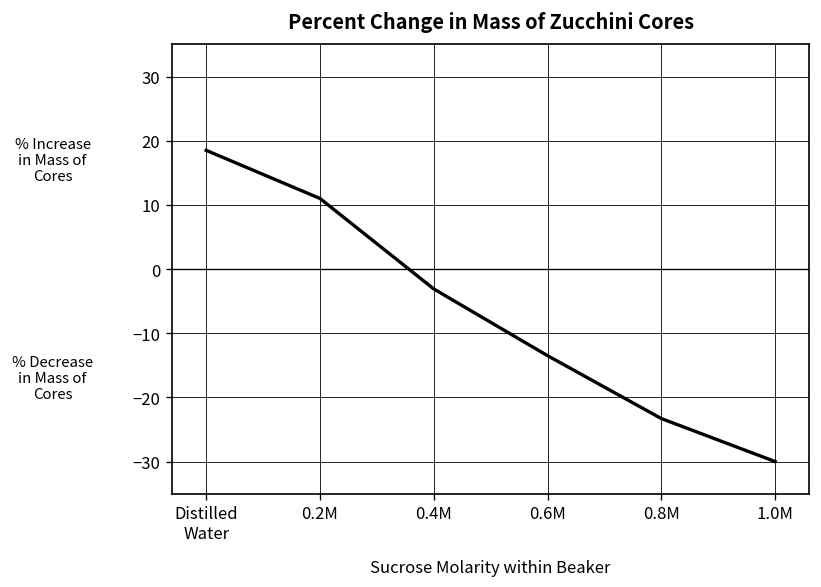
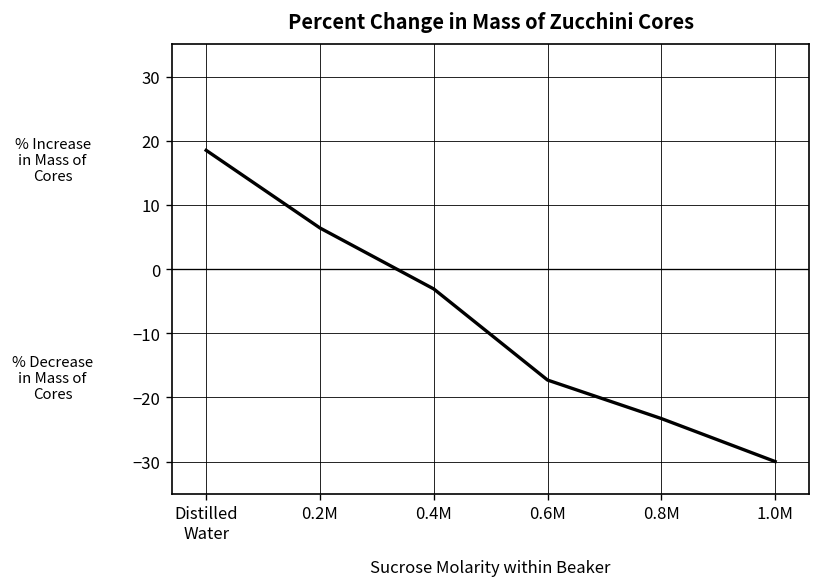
  {
    "Distilled Water": 19,
-   "0.2M": 11,
+   "0.2M": 6,
    "0.4M": -3,
-   "0.6M": -14,
+   "0.6M": -17,
    "0.8M": -23,
    "1.0M": -30
  }
